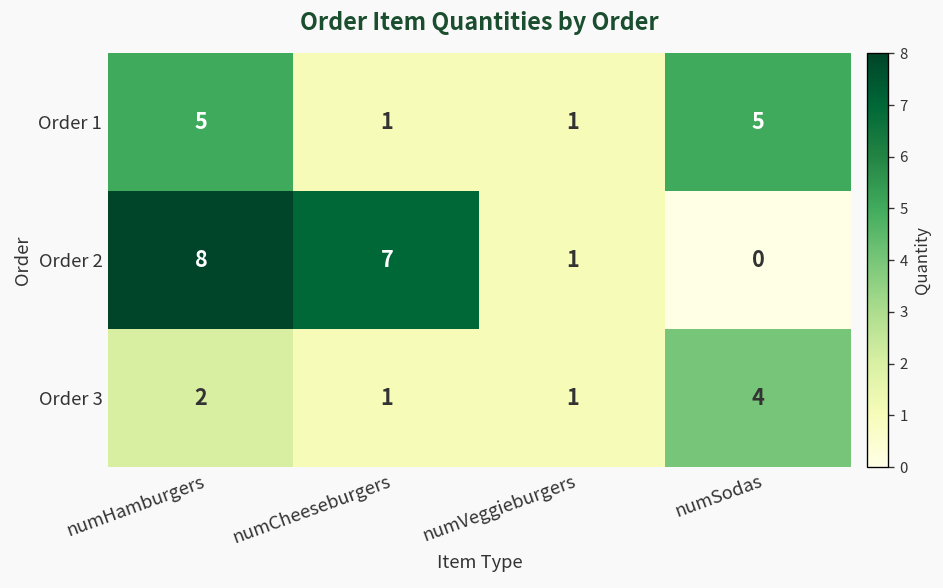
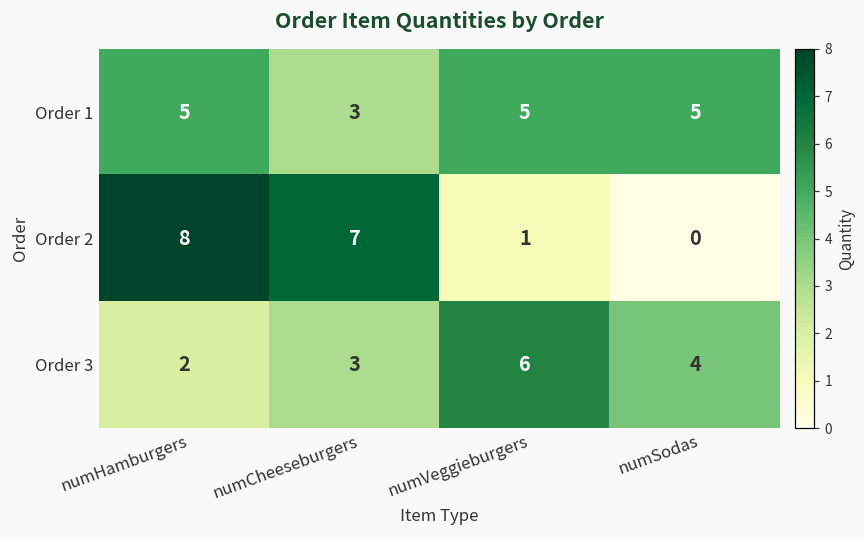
  {
    "Order 1": {
      "numHamburgers": 5,
-     "numCheeseburgers": 1,
-     "numVeggieburgers": 1,
+     "numCheeseburgers": 3,
+     "numVeggieburgers": 5,
      "numSodas": 5
    },
    "Order 2": {
      "numHamburgers": 8,
      "numCheeseburgers": 7,
      "numVeggieburgers": 1,
      "numSodas": 0
    },
    "Order 3": {
      "numHamburgers": 2,
-     "numCheeseburgers": 1,
-     "numVeggieburgers": 1,
+     "numCheeseburgers": 3,
+     "numVeggieburgers": 6,
      "numSodas": 4
    }
  }
